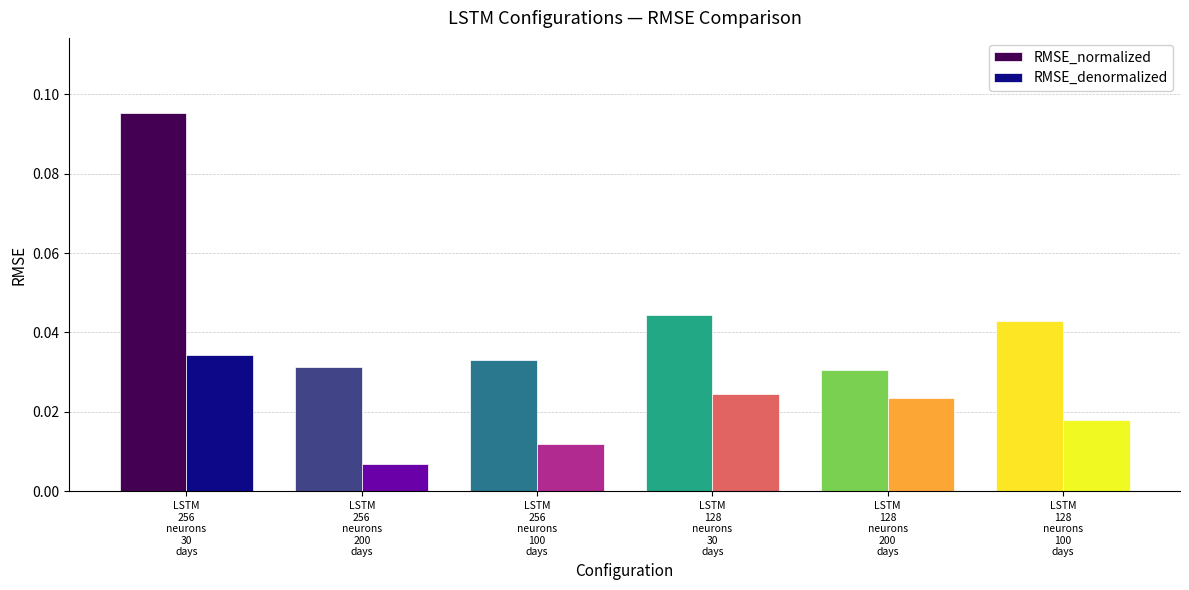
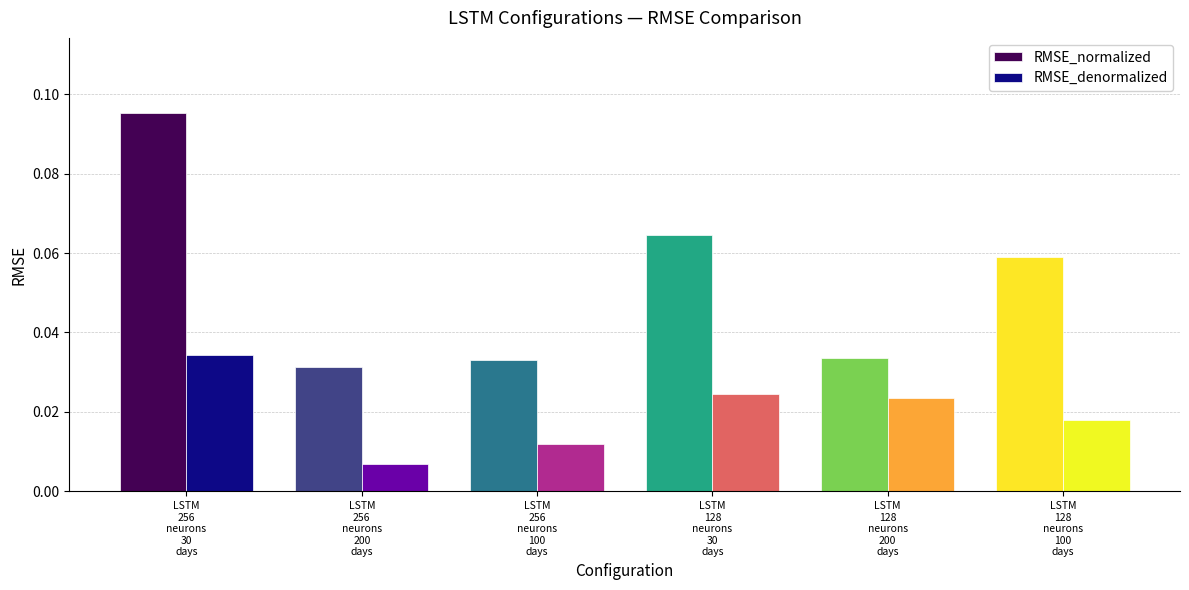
  {
    "RMSE_normalized": {
      "LSTM 256 neurons 30 days": 0.095,
      "LSTM 256 neurons 200 days": 0.031,
      "LSTM 256 neurons 100 days": 0.033,
-     "LSTM 128 neurons 30 days": 0.044,
-     "LSTM 128 neurons 200 days": 0.030,
-     "LSTM 128 neurons 100 days": 0.043
+     "LSTM 128 neurons 30 days": 0.064,
+     "LSTM 128 neurons 200 days": 0.034,
+     "LSTM 128 neurons 100 days": 0.059
    },
    "RMSE_denormalized": {
      "LSTM 256 neurons 30 days": 0.034,
      "LSTM 256 neurons 200 days": 0.007,
      "LSTM 256 neurons 100 days": 0.012,
      "LSTM 128 neurons 30 days": 0.024,
      "LSTM 128 neurons 200 days": 0.023,
      "LSTM 128 neurons 100 days": 0.018
    }
  }
